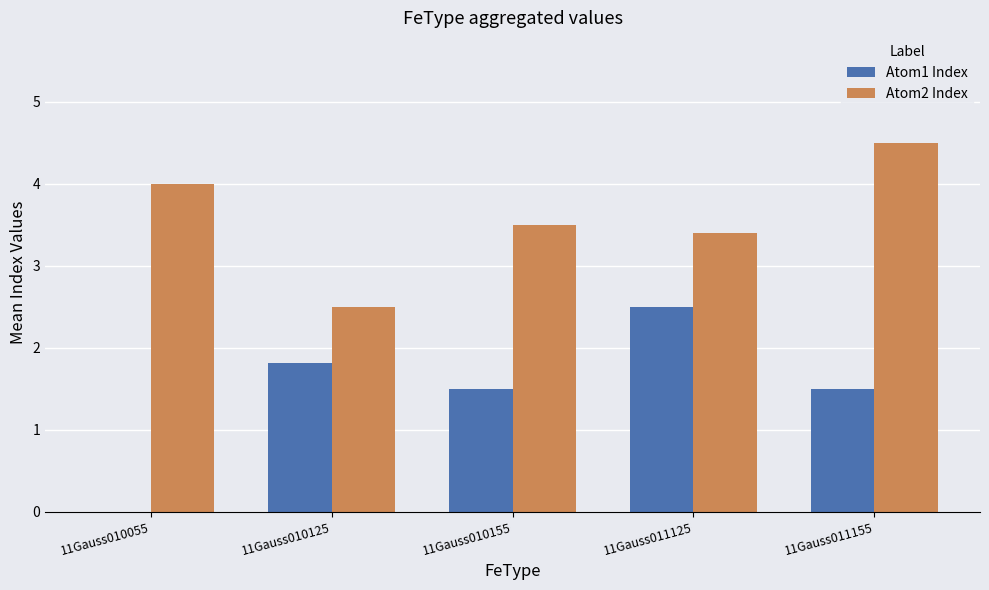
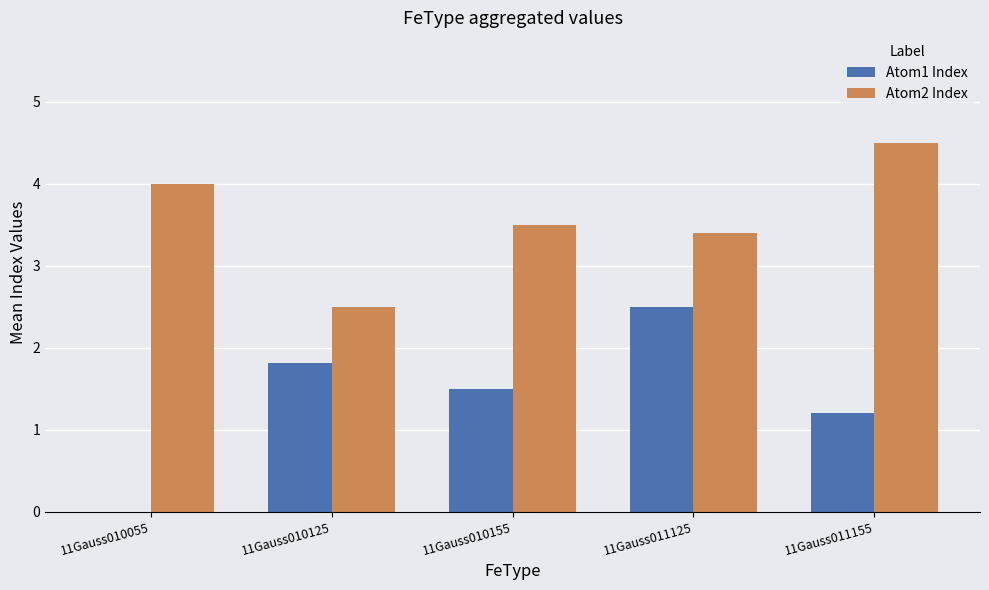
  {
    "Atom1 Index": {
      "11Gauss010055": 0.0,
      "11Gauss010125": 1.8,
      "11Gauss010155": 1.5,
      "11Gauss011125": 2.5,
-     "11Gauss011155": 1.5
+     "11Gauss011155": 1.2
    },
    "Atom2 Index": {
      "11Gauss010055": 4.0,
      "11Gauss010125": 2.5,
      "11Gauss010155": 3.5,
      "11Gauss011125": 3.4,
      "11Gauss011155": 4.5
    }
  }
